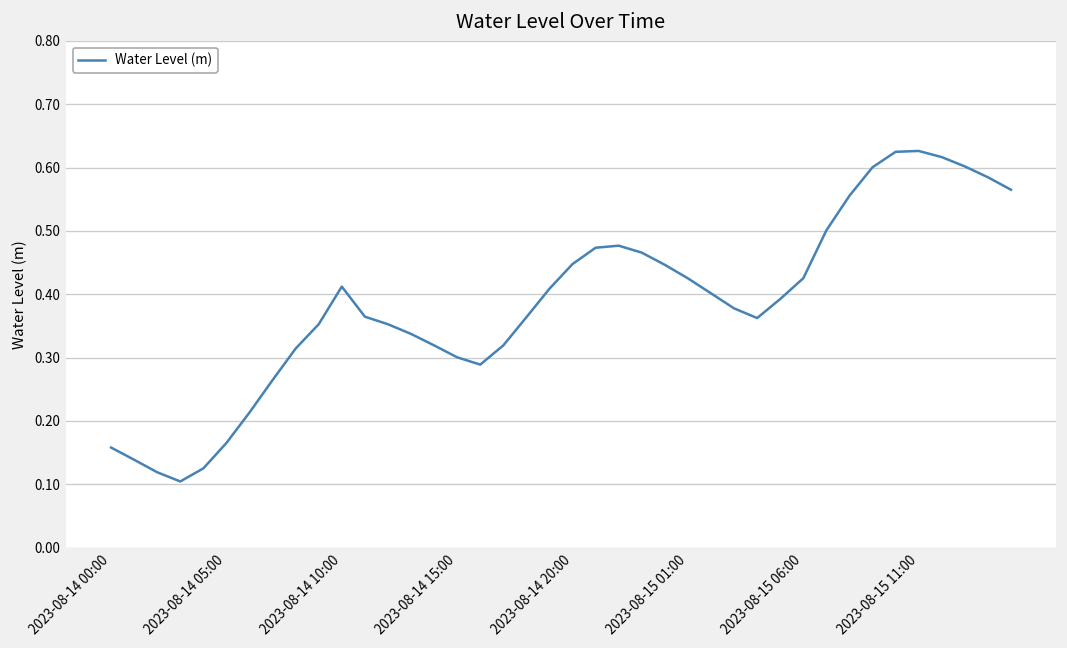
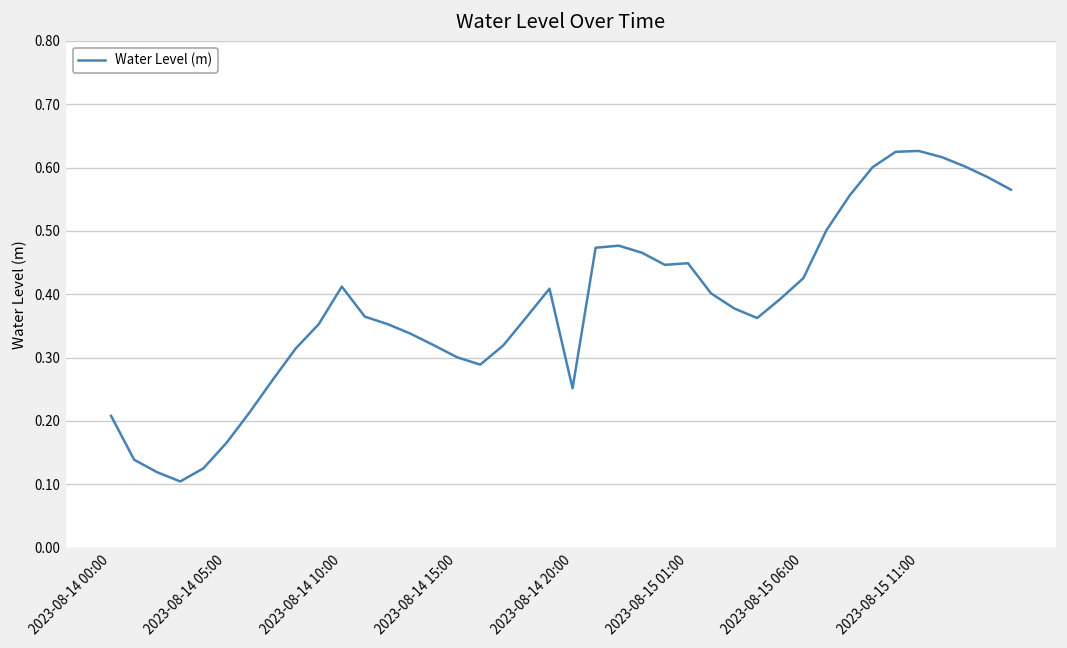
  {
-   "2023-08-14 00:00": 0.16,
+   "2023-08-14 00:00": 0.21,
    "2023-08-14 05:00": 0.17,
    "2023-08-14 10:00": 0.41,
    "2023-08-14 15:00": 0.30,
-   "2023-08-14 20:00": 0.45,
-   "2023-08-15 01:00": 0.43,
+   "2023-08-14 20:00": 0.25,
+   "2023-08-15 01:00": 0.45,
    "2023-08-15 06:00": 0.43,
    "2023-08-15 11:00": 0.63
  }
